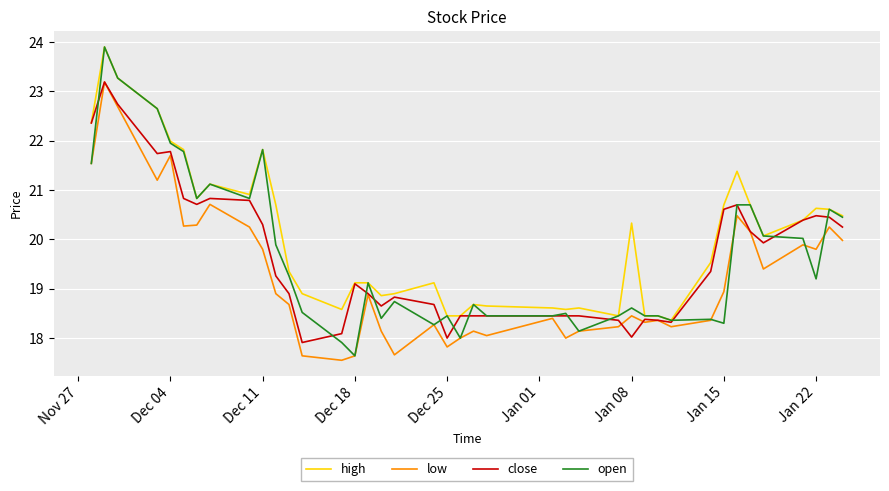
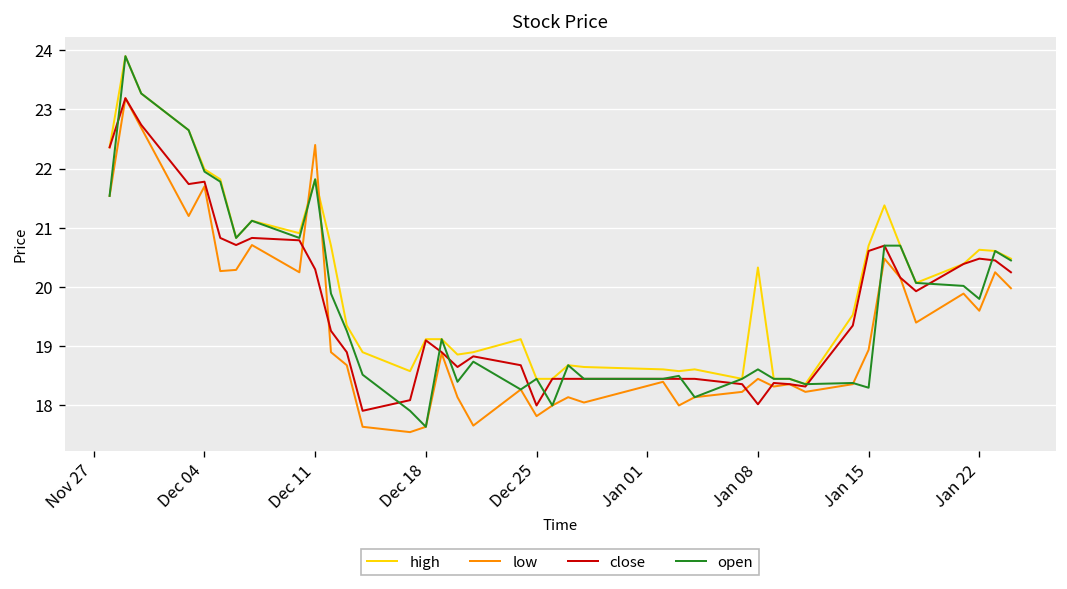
  {
    "high": {
      "Jan 08": 20.3,
      "Jan 15": 20.7,
      "Jan 22": 20.6
    },
    "low": {
      "Dec 04": 21.7,
-     "Dec 11": 19.8,
+     "Dec 11": 22.4,
      "Dec 25": 17.8,
      "Jan 08": 18.5,
      "Jan 15": 18.9,
-     "Jan 22": 19.8
+     "Jan 22": 19.6
    },
    "close": {
      "Dec 04": 21.8,
      "Dec 11": 20.3,
      "Dec 25": 18.0,
      "Jan 08": 18.0,
      "Jan 15": 20.6,
      "Jan 22": 20.5
    },
    "open": {
      "Jan 08": 18.6,
      "Jan 15": 18.3,
-     "Jan 22": 19.2
+     "Jan 22": 19.8
    }
  }
